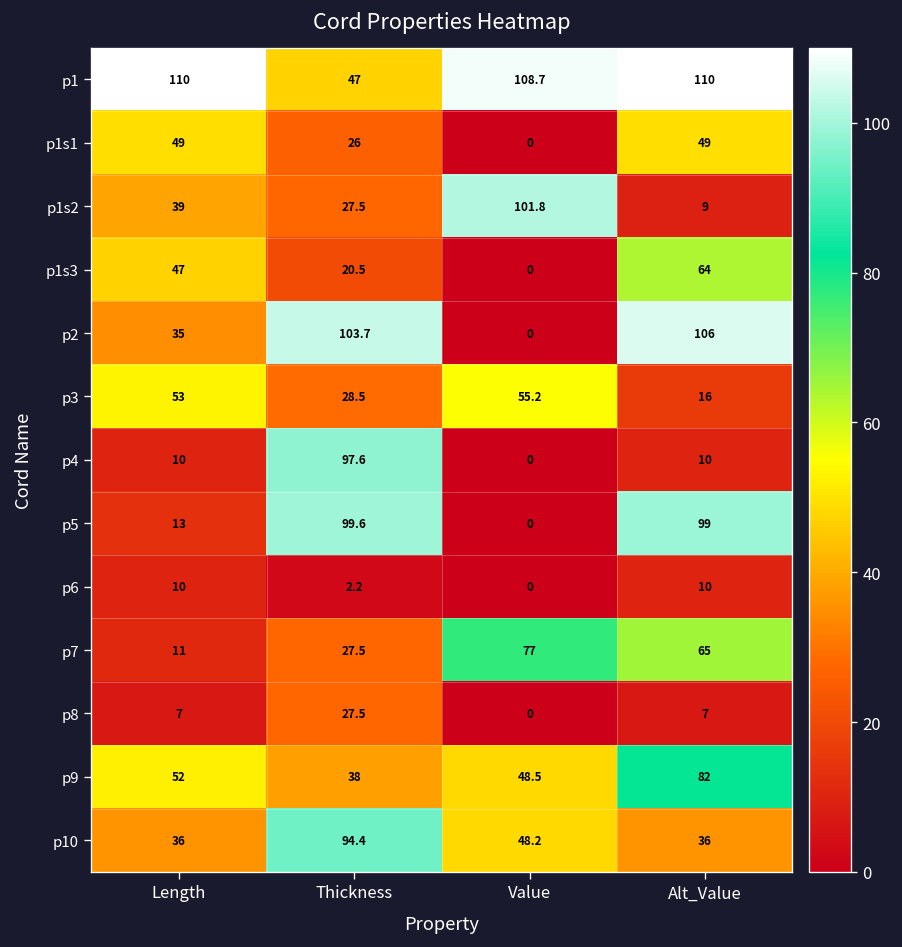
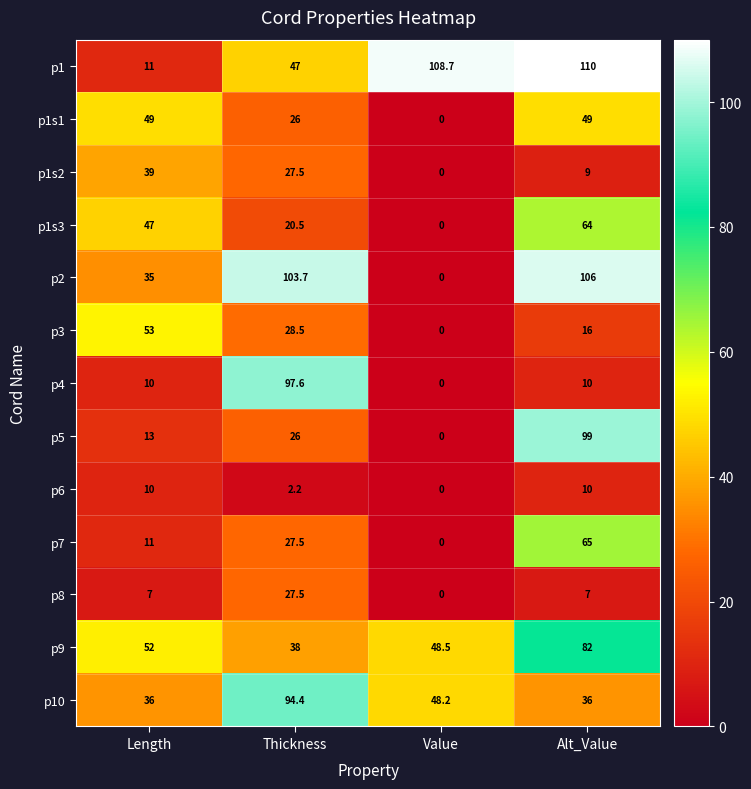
  {
    "p1": {
-     "Length": 110,
+     "Length": 11,
      "Thickness": 47,
      "Value": 108.7,
      "Alt_Value": 110
    },
    "p1s1": {
      "Length": 49,
      "Thickness": 26,
      "Value": 0,
      "Alt_Value": 49
    },
    "p1s2": {
      "Length": 39,
      "Thickness": 27.5,
-     "Value": 101.8,
+     "Value": 0,
      "Alt_Value": 9
    },
    "p1s3": {
      "Length": 47,
      "Thickness": 20.5,
      "Value": 0,
      "Alt_Value": 64
    },
    "p2": {
      "Length": 35,
      "Thickness": 103.7,
      "Value": 0,
      "Alt_Value": 106
    },
    "p3": {
      "Length": 53,
      "Thickness": 28.5,
-     "Value": 55.2,
+     "Value": 0,
      "Alt_Value": 16
    },
    "p4": {
      "Length": 10,
      "Thickness": 97.6,
      "Value": 0,
      "Alt_Value": 10
    },
    "p5": {
      "Length": 13,
-     "Thickness": 99.6,
+     "Thickness": 26,
      "Value": 0,
      "Alt_Value": 99
    },
    "p6": {
      "Length": 10,
      "Thickness": 2.2,
      "Value": 0,
      "Alt_Value": 10
    },
    "p7": {
      "Length": 11,
      "Thickness": 27.5,
-     "Value": 77,
+     "Value": 0,
      "Alt_Value": 65
    },
    "p8": {
      "Length": 7,
      "Thickness": 27.5,
      "Value": 0,
      "Alt_Value": 7
    },
    "p9": {
      "Length": 52,
      "Thickness": 38,
      "Value": 48.5,
      "Alt_Value": 82
    },
    "p10": {
      "Length": 36,
      "Thickness": 94.4,
      "Value": 48.2,
      "Alt_Value": 36
    }
  }
